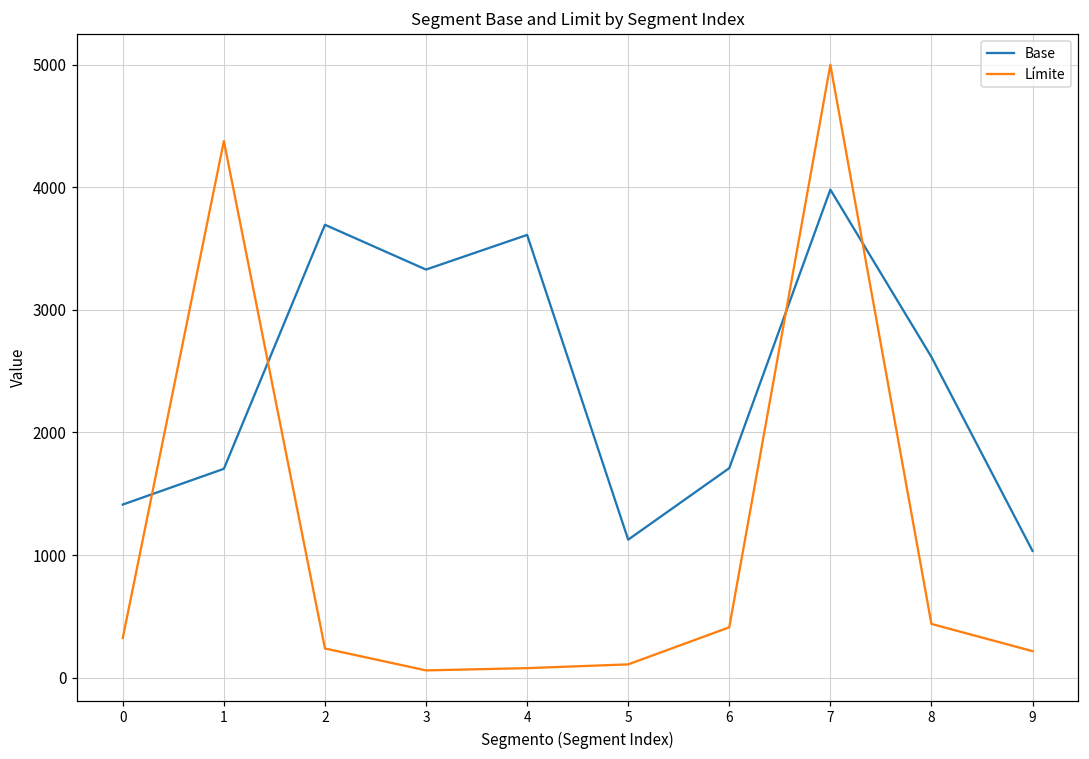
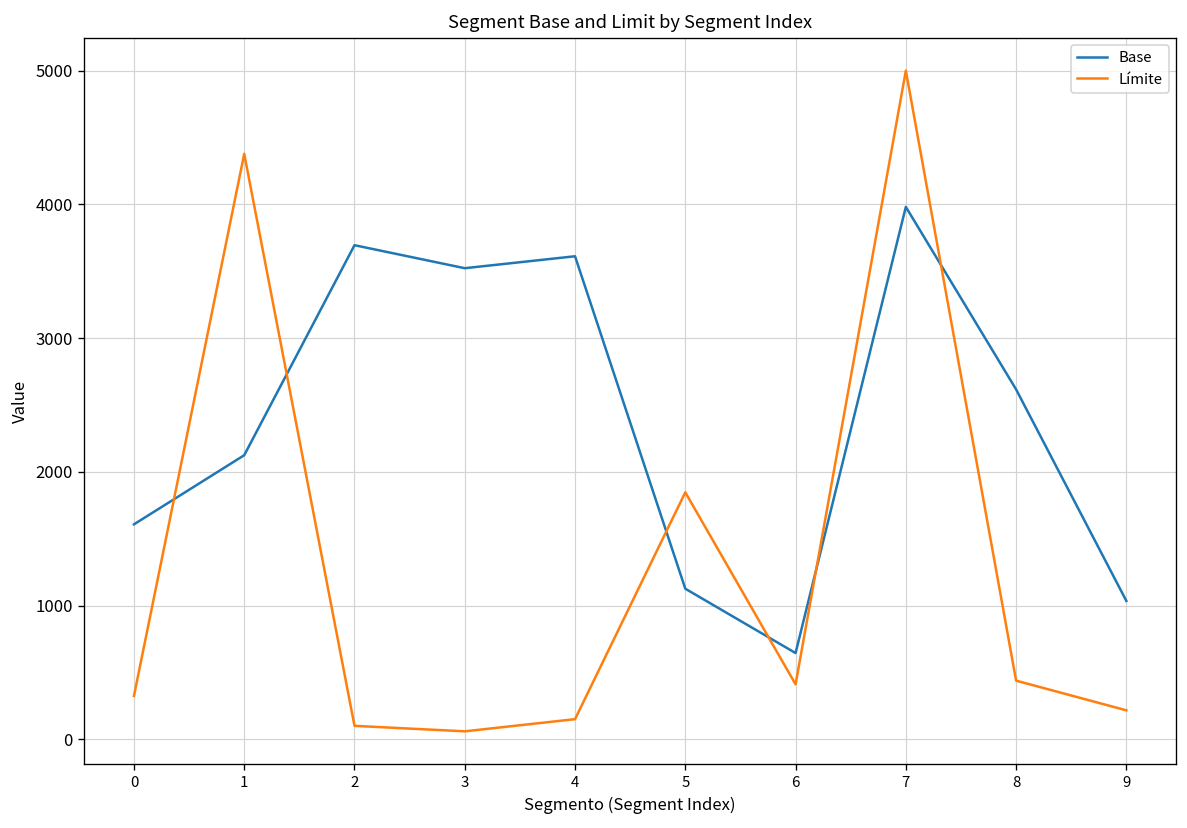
  {
    "Base": {
-     "0": 1410,
-     "1": 1700,
+     "0": 1610,
+     "1": 2120,
      "2": 3690,
-     "3": 3330,
+     "3": 3520,
      "4": 3610,
      "5": 1130,
-     "6": 1710,
+     "6": 640,
      "7": 3980,
      "8": 2620,
      "9": 1030
    },
    "Límite": {
      "0": 320,
      "1": 4380,
-     "2": 240,
+     "2": 100,
      "3": 60,
-     "4": 80,
-     "5": 110,
+     "4": 150,
+     "5": 1850,
      "6": 410,
      "7": 5000,
      "8": 440,
      "9": 220
    }
  }
